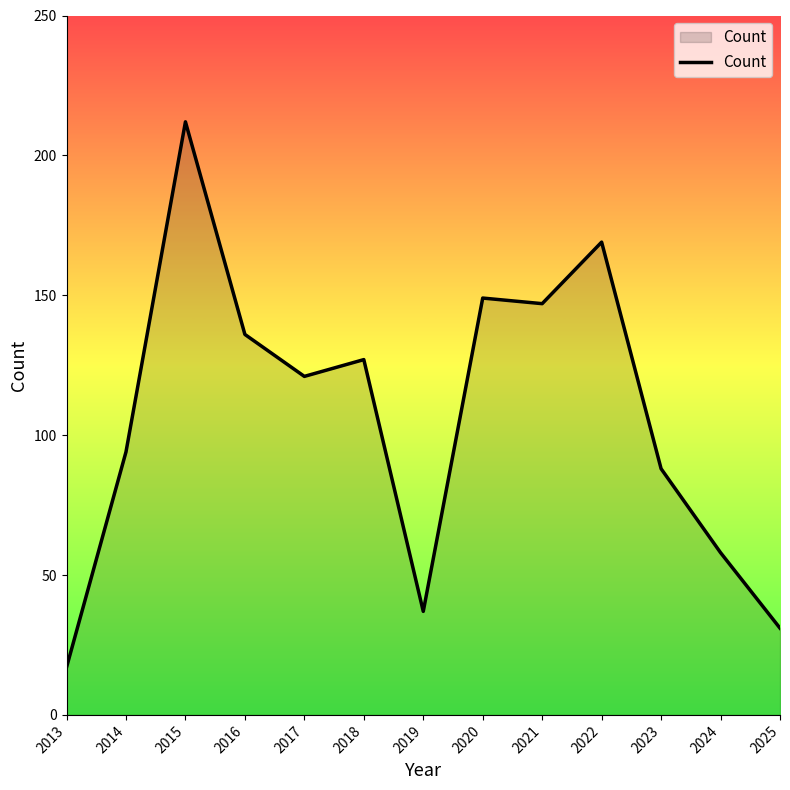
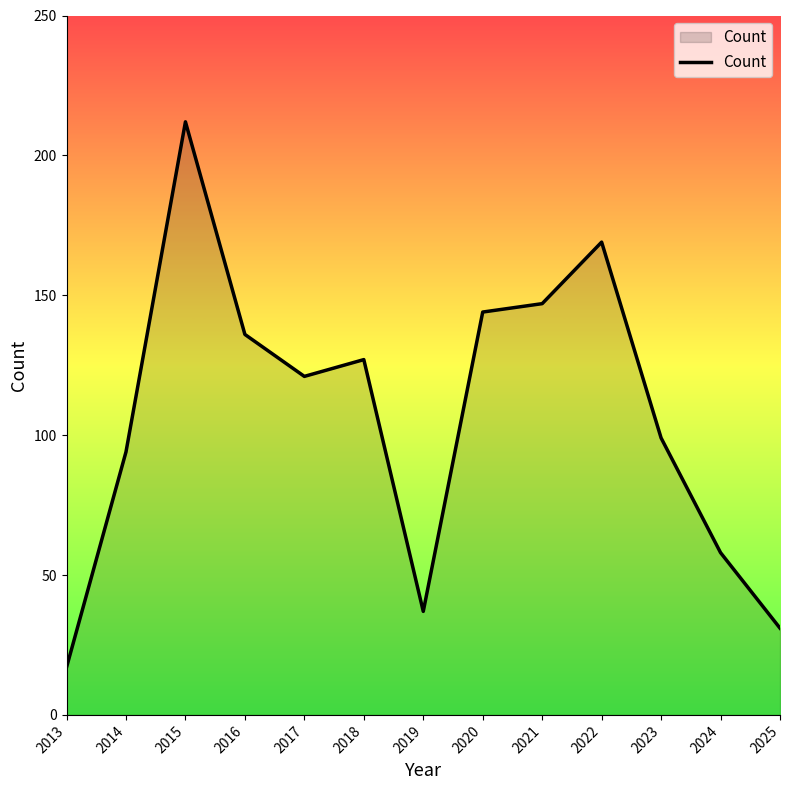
  {
    "2013": 17,
    "2014": 94,
    "2015": 212,
    "2016": 136,
    "2017": 121,
    "2018": 127,
    "2019": 37,
-   "2020": 149,
+   "2020": 144,
    "2021": 147,
    "2022": 169,
-   "2023": 88,
+   "2023": 99,
    "2024": 58,
    "2025": 31
  }
